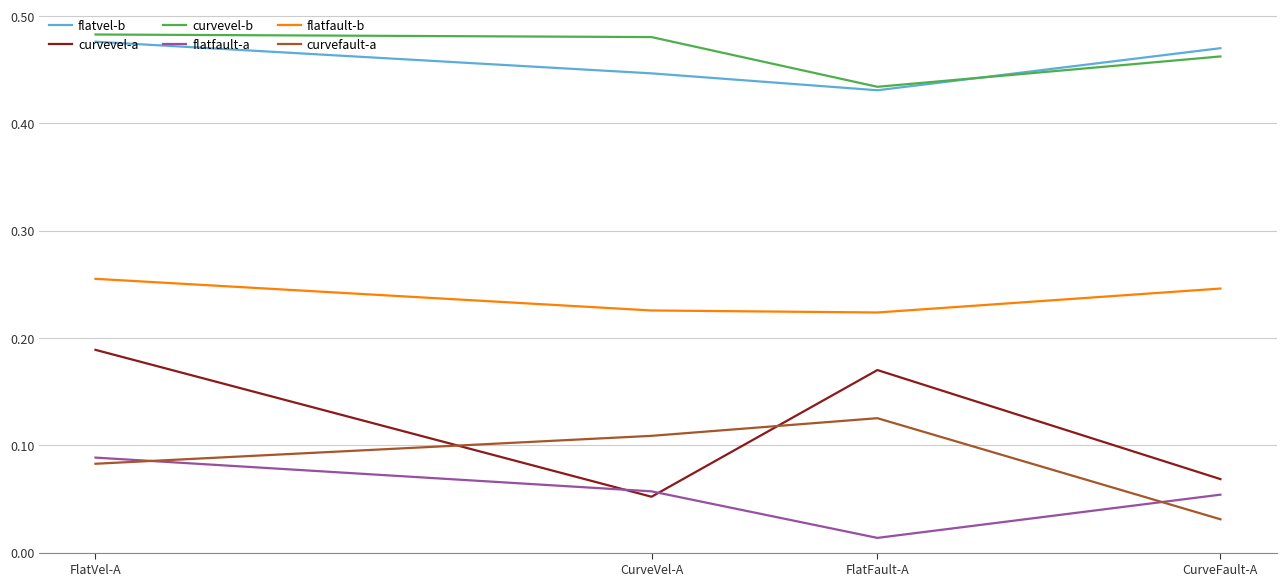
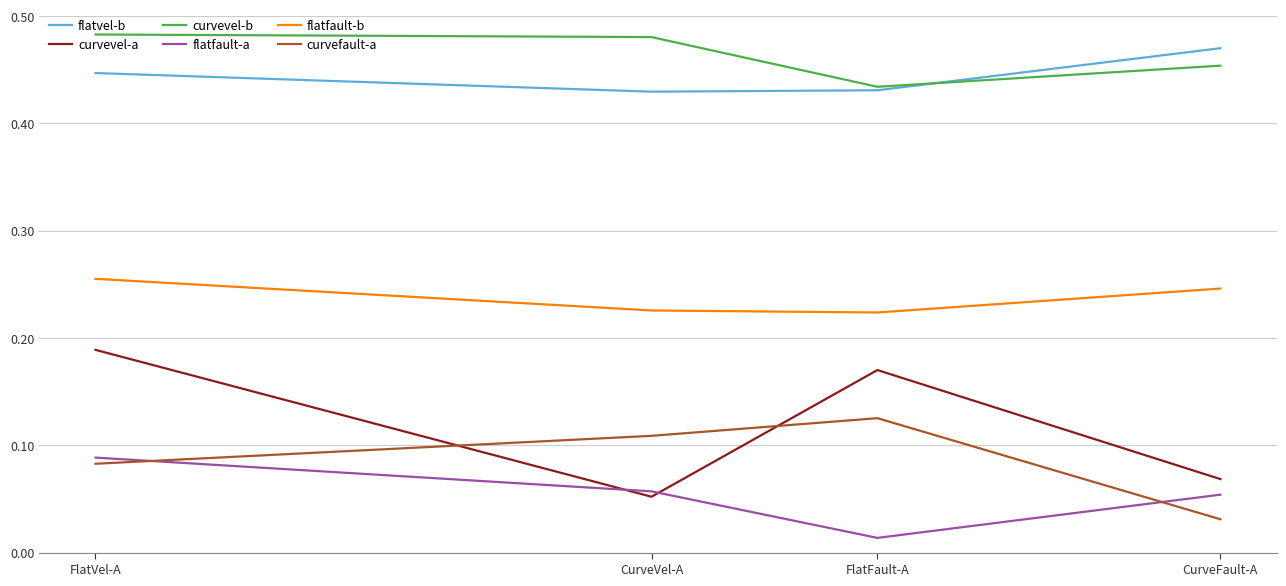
  {
    "flatvel-b": {
-     "FlatVel-A": 0.476,
-     "CurveVel-A": 0.447,
+     "FlatVel-A": 0.447,
+     "CurveVel-A": 0.429,
      "FlatFault-A": 0.431,
      "CurveFault-A": 0.470
    },
    "curvevel-a": {
      "FlatVel-A": 0.189,
      "CurveVel-A": 0.052,
      "FlatFault-A": 0.170,
      "CurveFault-A": 0.068
    },
    "curvevel-b": {
      "FlatVel-A": 0.483,
      "CurveVel-A": 0.480,
      "FlatFault-A": 0.434,
-     "CurveFault-A": 0.462
+     "CurveFault-A": 0.454
    },
    "flatfault-a": {
      "FlatVel-A": 0.089,
      "CurveVel-A": 0.057,
      "FlatFault-A": 0.014,
      "CurveFault-A": 0.054
    },
    "flatfault-b": {
      "FlatVel-A": 0.255,
      "CurveVel-A": 0.226,
      "FlatFault-A": 0.224,
      "CurveFault-A": 0.246
    },
    "curvefault-a": {
      "FlatVel-A": 0.083,
      "CurveVel-A": 0.109,
      "FlatFault-A": 0.125,
      "CurveFault-A": 0.031
    }
  }
